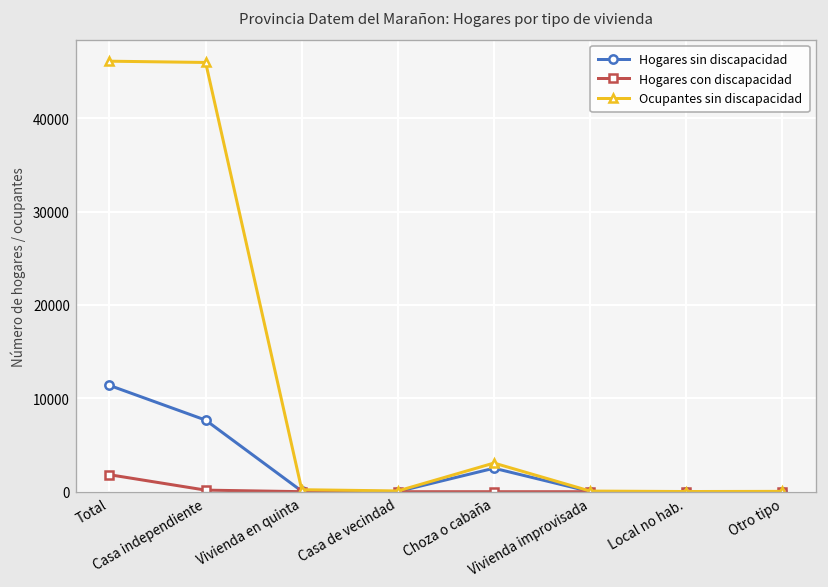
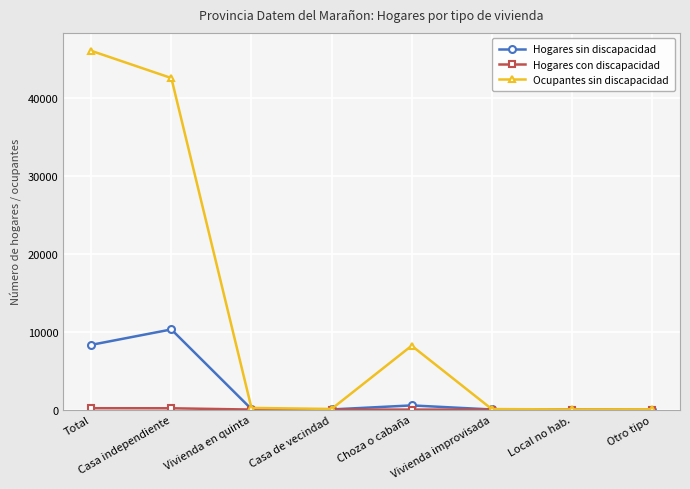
  {
    "Hogares sin discapacidad": {
-     "Total": 11000,
-     "Casa independiente": 8000,
-     "Choza o cabaña": 3000
+     "Total": 8000,
+     "Casa independiente": 10000,
+     "Choza o cabaña": 1000
    },
    "Hogares con discapacidad": {
-     "Total": 2000,
+     "Total": 0,
      "Casa independiente": 0,
      "Choza o cabaña": 0
    },
    "Ocupantes sin discapacidad": {
      "Total": 46000,
-     "Casa independiente": 46000,
-     "Choza o cabaña": 3000
+     "Casa independiente": 43000,
+     "Choza o cabaña": 8000
    }
  }
